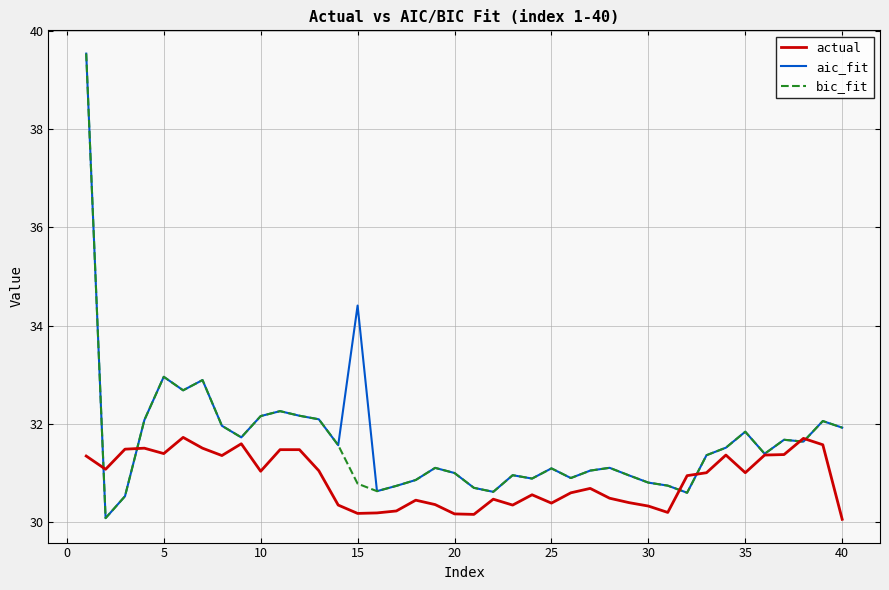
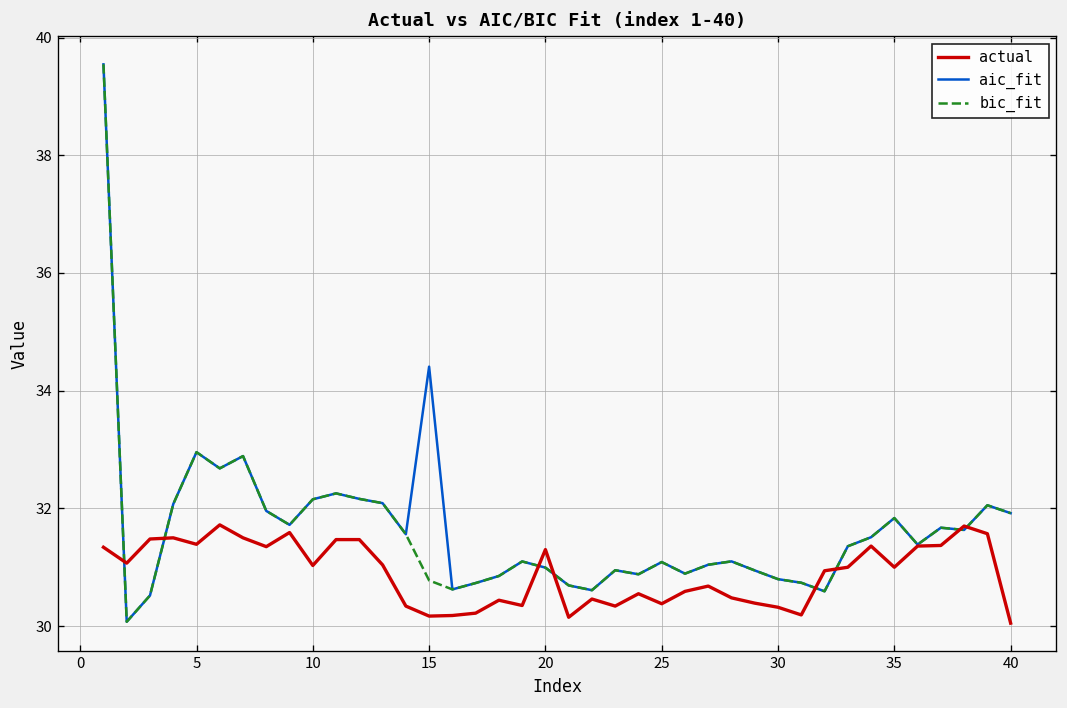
  {
    "actual": {
      "5": 31.4,
      "10": 31.0,
      "15": 30.2,
-     "20": 30.2,
+     "20": 31.3,
      "25": 30.4,
      "30": 30.3,
      "35": 31.0,
      "40": 30.0
    },
    "aic_fit": {
      "15": 34.4
    },
    "bic_fit": {
      "15": 30.8
    }
  }
